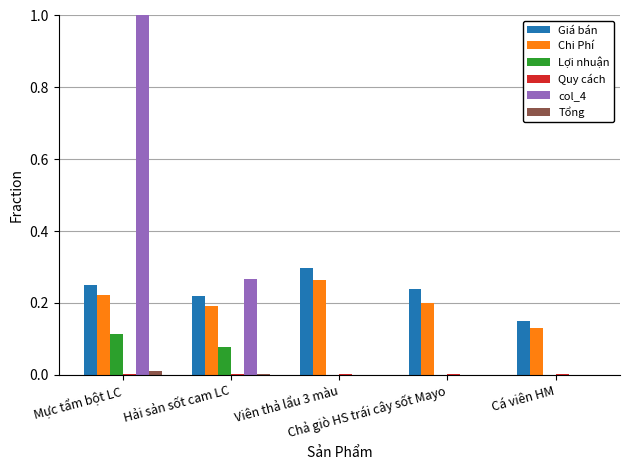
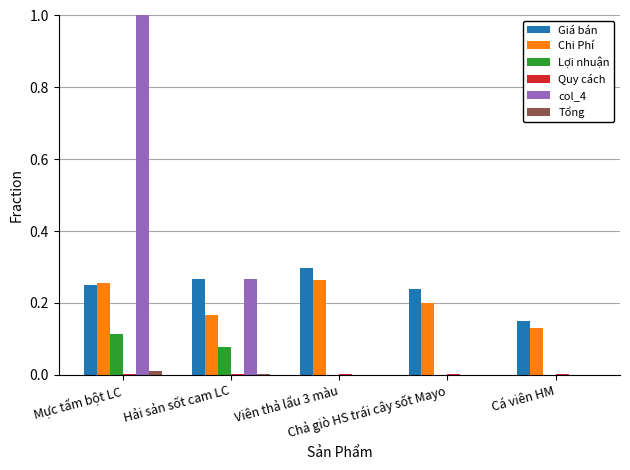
  {
    "Giá bán": {
      "Mực tẩm bột LC": 0.25,
-     "Hải sản sốt cam LC": 0.22,
+     "Hải sản sốt cam LC": 0.27,
      "Viên thả lẩu 3 màu": 0.30,
      "Chả giò HS trái cây sốt Mayo": 0.24,
      "Cá viên HM": 0.15
    },
    "Chi Phí": {
-     "Mực tẩm bột LC": 0.22,
-     "Hải sản sốt cam LC": 0.19,
+     "Mực tẩm bột LC": 0.25,
+     "Hải sản sốt cam LC": 0.17,
      "Viên thả lẩu 3 màu": 0.26,
      "Chả giò HS trái cây sốt Mayo": 0.20,
      "Cá viên HM": 0.13
    },
    "Lợi nhuận": {
      "Mực tẩm bột LC": 0.11,
      "Hải sản sốt cam LC": 0.08,
      "Viên thả lẩu 3 màu": 0.00,
      "Chả giò HS trái cây sốt Mayo": 0.00,
      "Cá viên HM": 0.00
    },
    "col_4": {
      "Mực tẩm bột LC": 1.00,
      "Hải sản sốt cam LC": 0.27,
      "Viên thả lẩu 3 màu": 0.00,
      "Chả giò HS trái cây sốt Mayo": 0.00,
      "Cá viên HM": 0.00
    },
    "Tổng": {
      "Mực tẩm bột LC": 0.01,
      "Viên thả lẩu 3 màu": 0.00,
      "Chả giò HS trái cây sốt Mayo": 0.00,
      "Cá viên HM": 0.00
    }
  }
